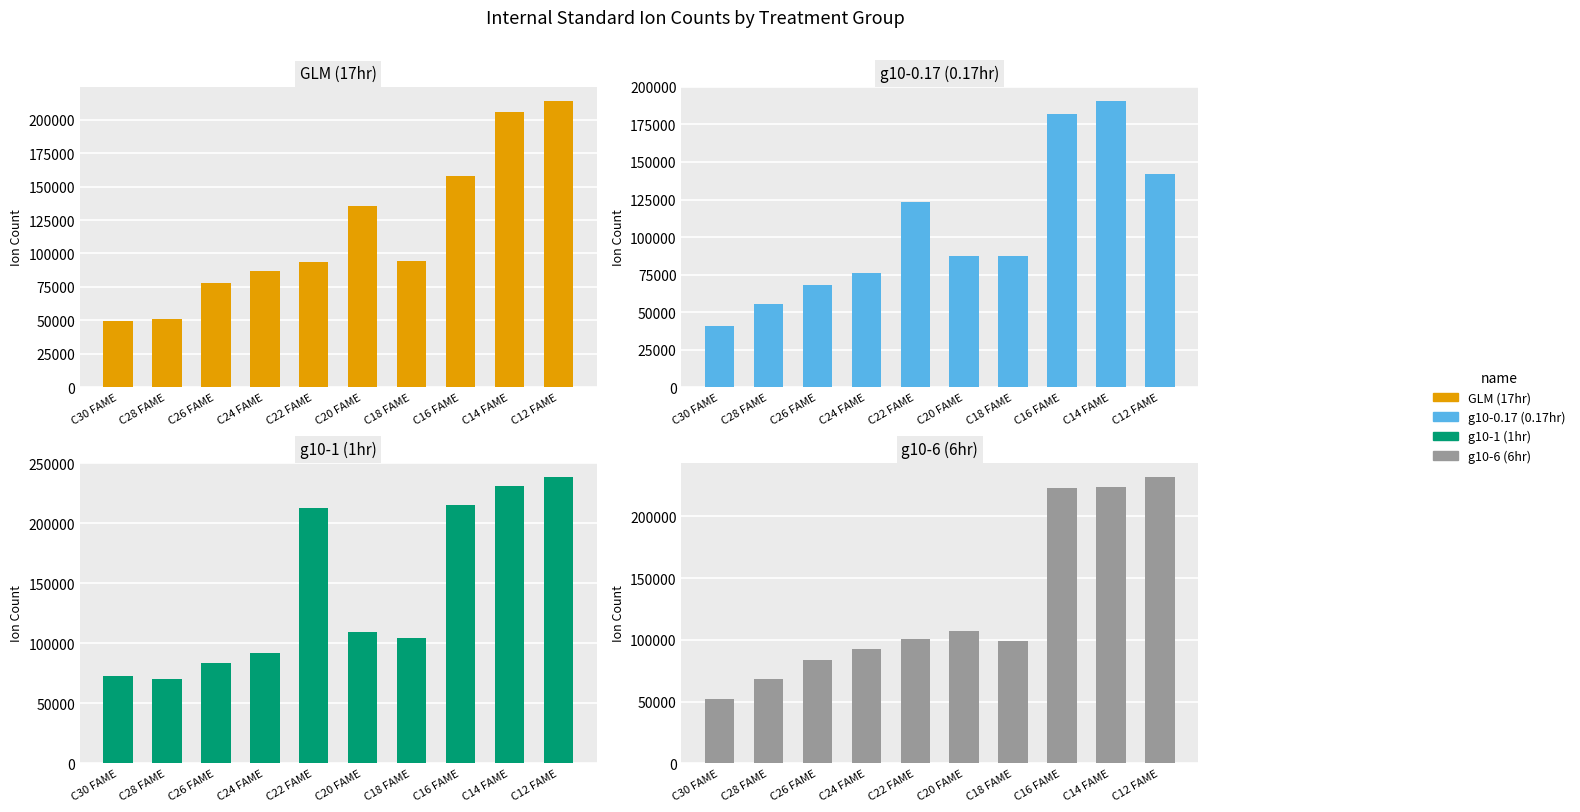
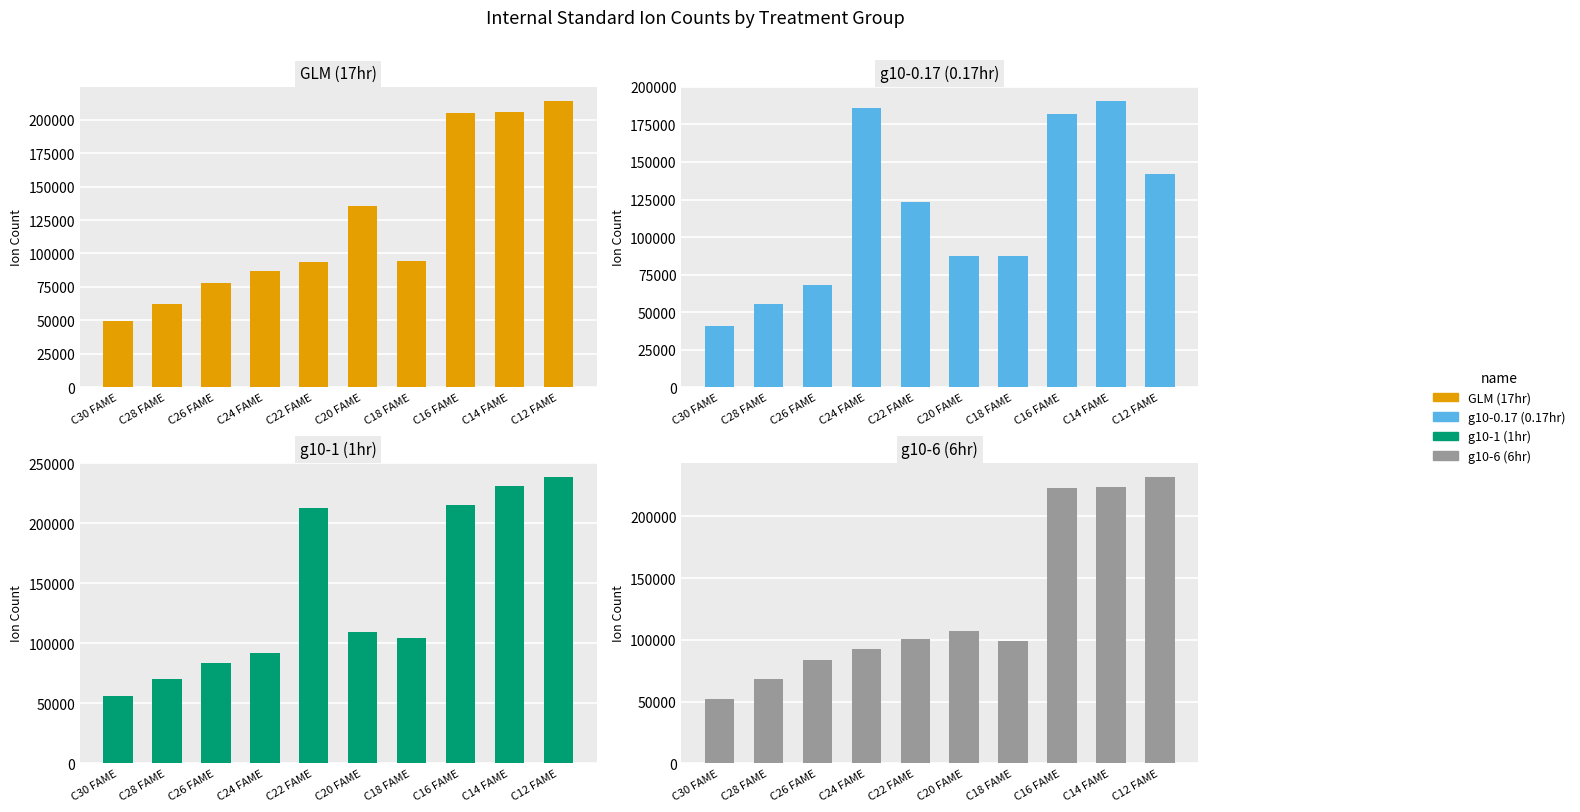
  {
    "GLM (17hr)": {
      "C30 FAME": 49000,
-     "C28 FAME": 51000,
+     "C28 FAME": 62000,
      "C26 FAME": 78000,
      "C24 FAME": 87000,
      "C22 FAME": 94000,
      "C20 FAME": 135000,
      "C18 FAME": 95000,
-     "C16 FAME": 158000,
+     "C16 FAME": 205000,
      "C14 FAME": 206000,
      "C12 FAME": 214000
    },
    "g10-0.17 (0.17hr)": {
      "C30 FAME": 41000,
      "C28 FAME": 56000,
      "C26 FAME": 68000,
-     "C24 FAME": 76000,
+     "C24 FAME": 186000,
      "C22 FAME": 123000,
      "C20 FAME": 87000,
      "C18 FAME": 87000,
      "C16 FAME": 182000,
      "C14 FAME": 191000,
      "C12 FAME": 142000
    },
    "g10-1 (1hr)": {
-     "C30 FAME": 72000,
+     "C30 FAME": 56000,
      "C28 FAME": 70000,
      "C26 FAME": 84000,
      "C24 FAME": 92000,
      "C22 FAME": 212000,
      "C20 FAME": 109000,
      "C18 FAME": 104000,
      "C16 FAME": 215000,
      "C14 FAME": 231000,
      "C12 FAME": 239000
    },
    "g10-6 (6hr)": {
      "C30 FAME": 52000,
      "C28 FAME": 68000,
      "C26 FAME": 83000,
      "C24 FAME": 92000,
      "C22 FAME": 101000,
      "C20 FAME": 107000,
      "C18 FAME": 99000,
      "C16 FAME": 223000,
      "C14 FAME": 224000,
      "C12 FAME": 232000
    }
  }
